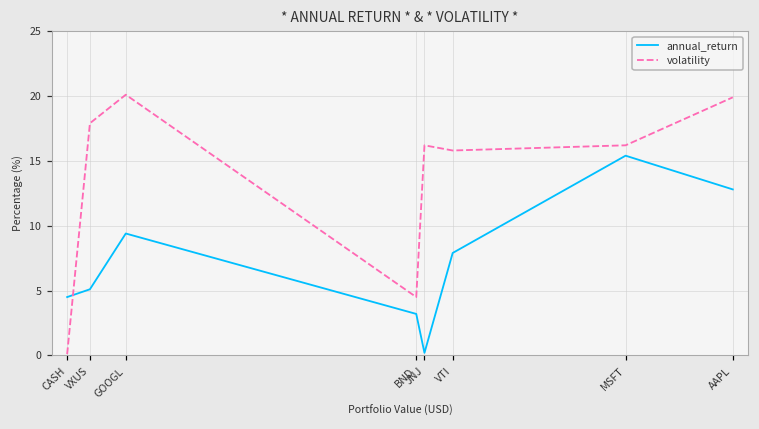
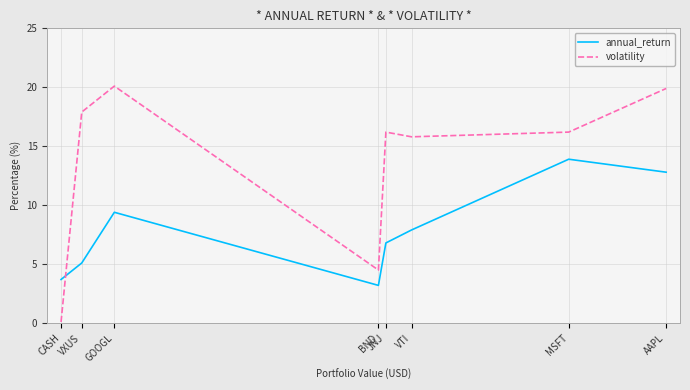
  {
    "annual_return": {
-     "CASH": 4.5,
+     "CASH": 3.7,
      "VXUS": 5.1,
      "GOOGL": 9.4,
      "BND": 3.2,
-     "JNJ": 0.2,
+     "JNJ": 6.8,
      "VTI": 7.9,
-     "MSFT": 15.4,
+     "MSFT": 13.9,
      "AAPL": 12.8
    },
    "volatility": {
      "CASH": 0.1,
      "VXUS": 17.9,
      "GOOGL": 20.1,
      "BND": 4.5,
      "JNJ": 16.2,
      "VTI": 15.8,
      "MSFT": 16.2,
      "AAPL": 19.9
    }
  }
